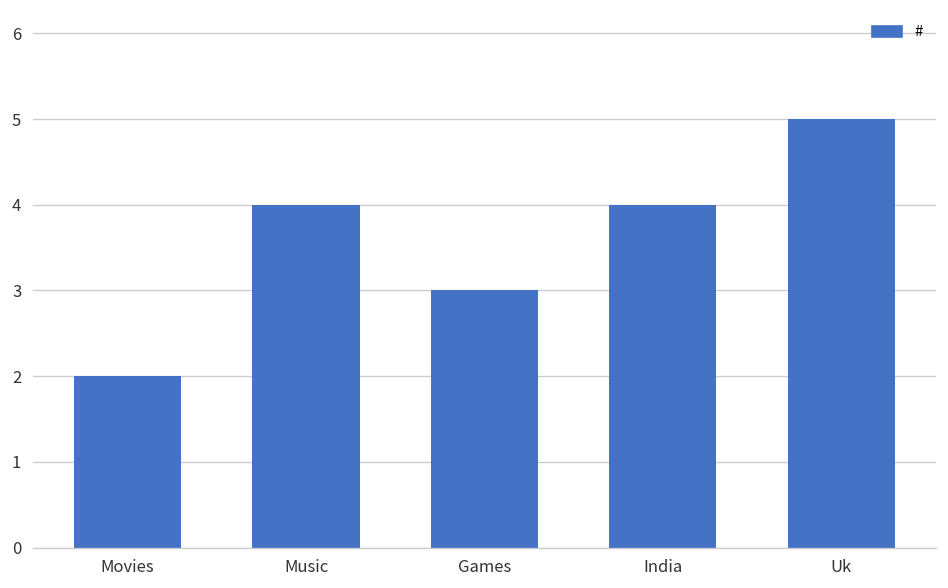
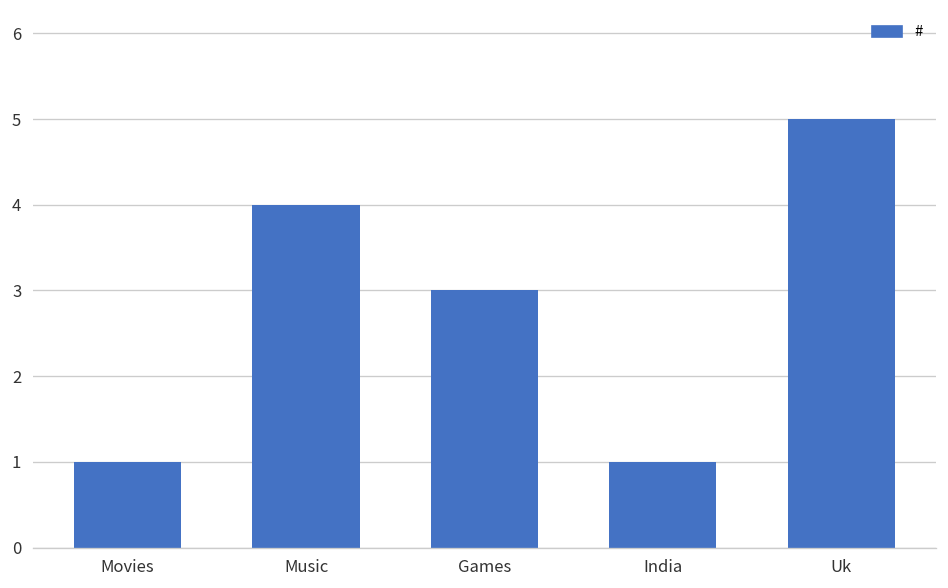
  {
-   "Movies": 2,
+   "Movies": 1,
    "Music": 4,
    "Games": 3,
-   "India": 4,
+   "India": 1,
    "Uk": 5
  }
